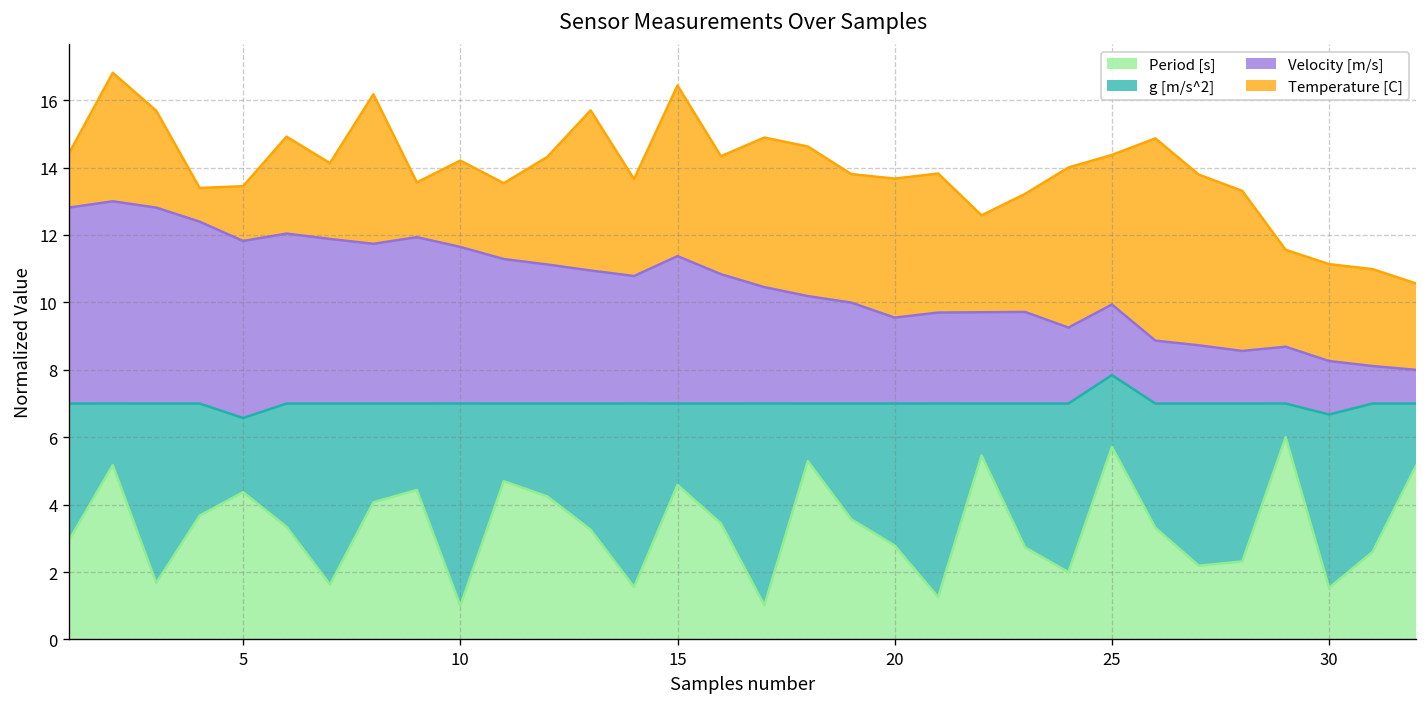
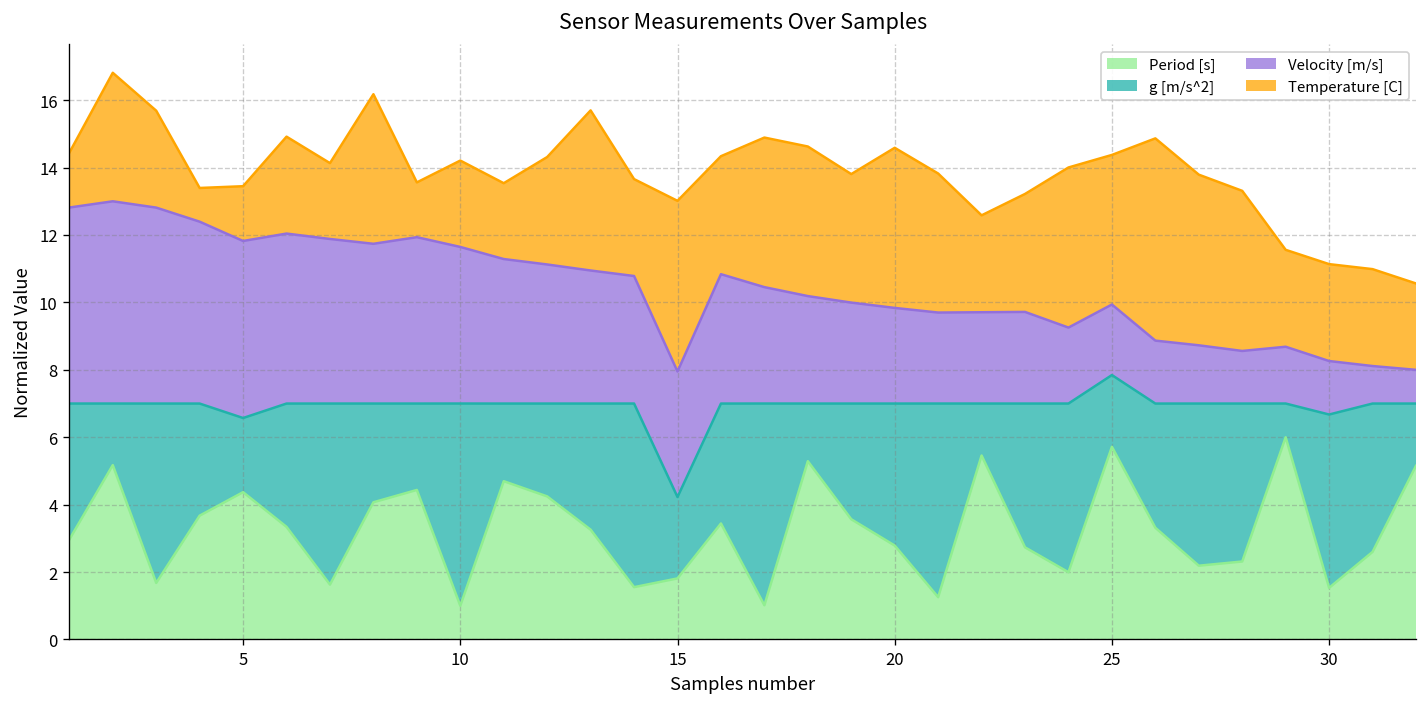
  {
    "Period [s]": {
      "5": 4.4,
      "10": 1.0,
-     "15": 4.6,
+     "15": 1.8,
      "20": 2.8,
      "25": 5.7,
      "30": 1.5
    },
    "g [m/s^2]": {
      "5": 2.2,
      "10": 6.0,
      "15": 2.4,
      "20": 4.2,
      "25": 2.1,
      "30": 5.1
    },
    "Velocity [m/s]": {
      "5": 5.3,
      "10": 4.6,
-     "15": 4.4,
-     "20": 2.5,
+     "15": 3.7,
+     "20": 2.8,
      "25": 2.1,
      "30": 1.6
    },
    "Temperature [C]": {
      "5": 1.6,
      "10": 2.6,
      "15": 5.1,
-     "20": 4.1,
+     "20": 4.7,
      "25": 4.4,
      "30": 2.9
    }
  }
